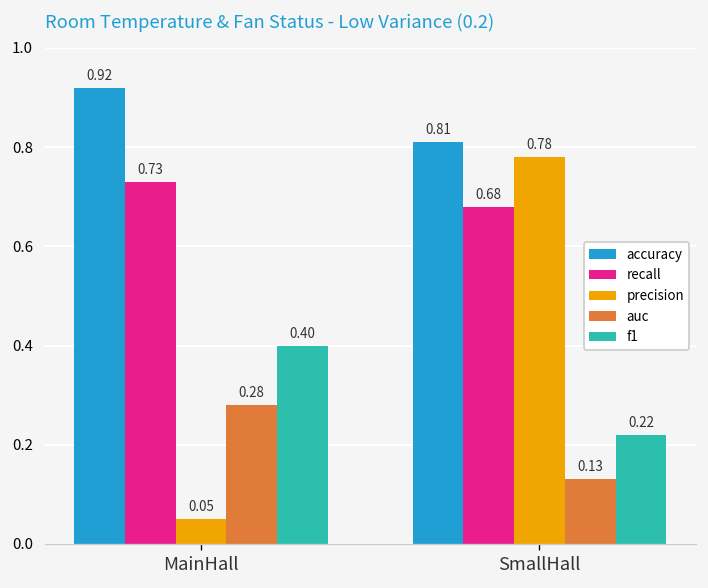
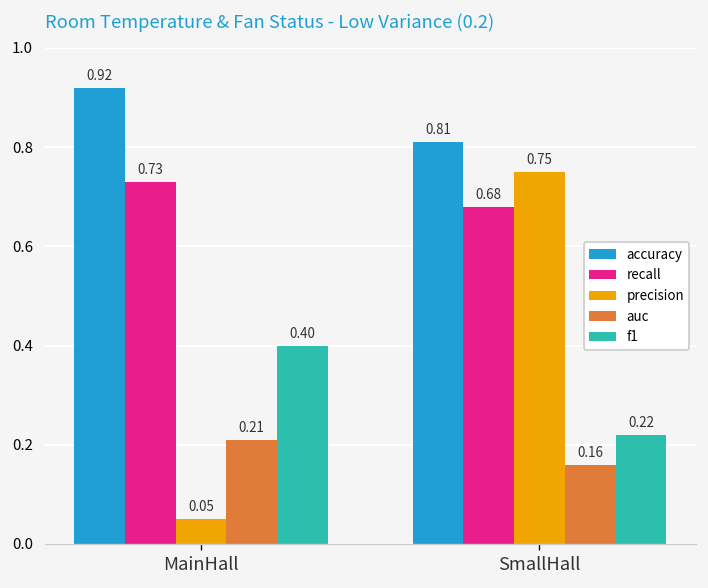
  {
    "recall": {
      "MainHall": 0.73,
      "SmallHall": 0.68
    },
    "precision": {
      "MainHall": 0.05,
-     "SmallHall": 0.78
+     "SmallHall": 0.75
    },
    "auc": {
-     "MainHall": 0.28,
-     "SmallHall": 0.13
+     "MainHall": 0.21,
+     "SmallHall": 0.16
    }
  }
